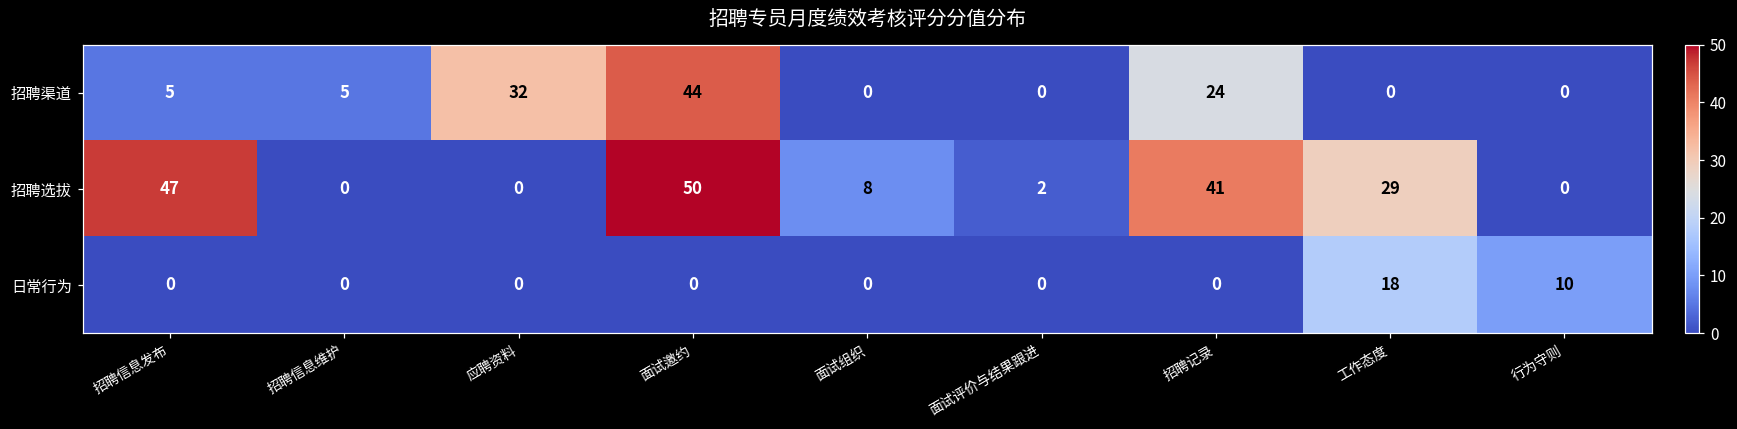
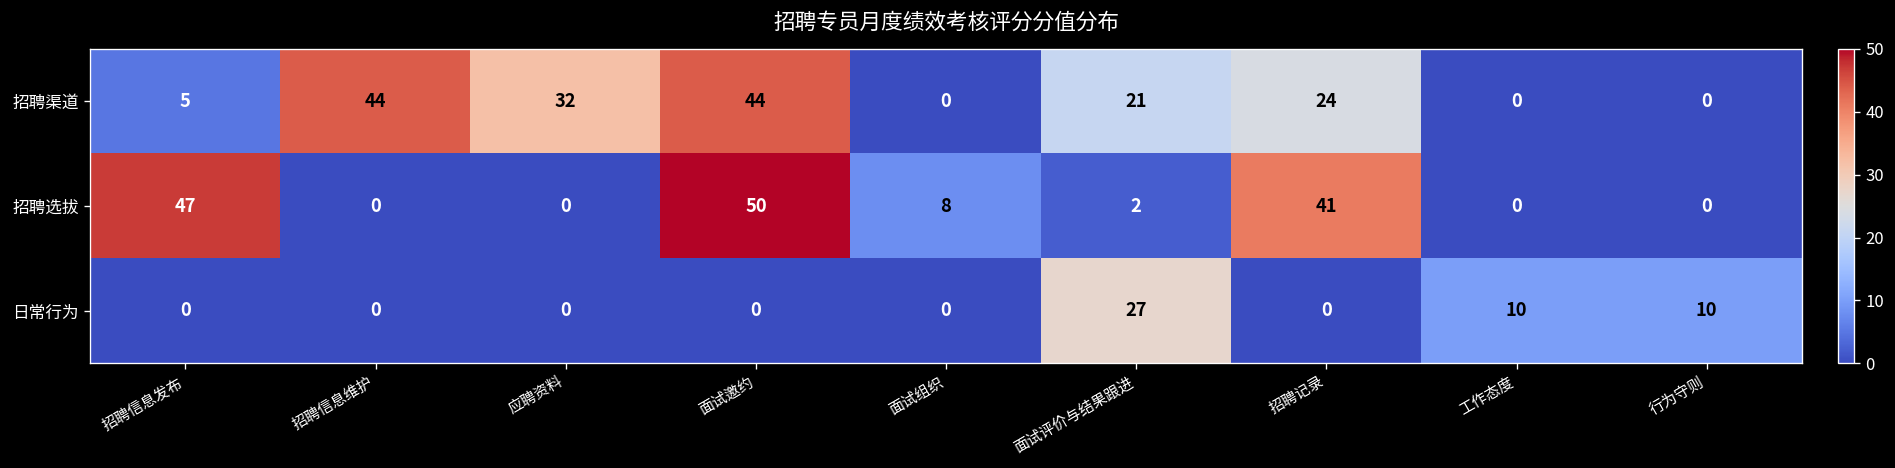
  {
    "招聘渠道": {
      "招聘信息发布": 5,
-     "招聘信息维护": 5,
+     "招聘信息维护": 44,
      "应聘资料": 32,
      "面试邀约": 44,
      "面试组织": 0,
-     "面试评价与结果跟进": 0,
+     "面试评价与结果跟进": 21,
      "招聘记录": 24,
      "工作态度": 0,
      "行为守则": 0
    },
    "招聘选拔": {
      "招聘信息发布": 47,
      "招聘信息维护": 0,
      "应聘资料": 0,
      "面试邀约": 50,
      "面试组织": 8,
      "面试评价与结果跟进": 2,
      "招聘记录": 41,
-     "工作态度": 29,
+     "工作态度": 0,
      "行为守则": 0
    },
    "日常行为": {
      "招聘信息发布": 0,
      "招聘信息维护": 0,
      "应聘资料": 0,
      "面试邀约": 0,
      "面试组织": 0,
-     "面试评价与结果跟进": 0,
+     "面试评价与结果跟进": 27,
      "招聘记录": 0,
-     "工作态度": 18,
+     "工作态度": 10,
      "行为守则": 10
    }
  }
